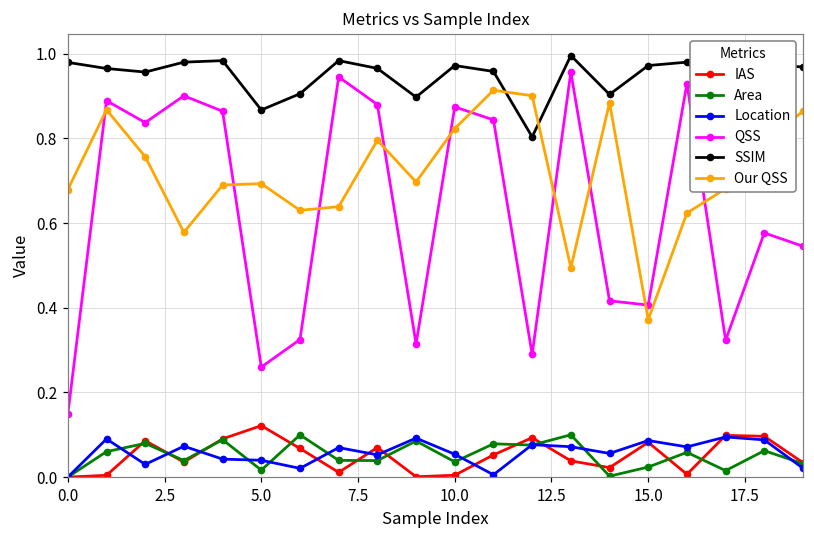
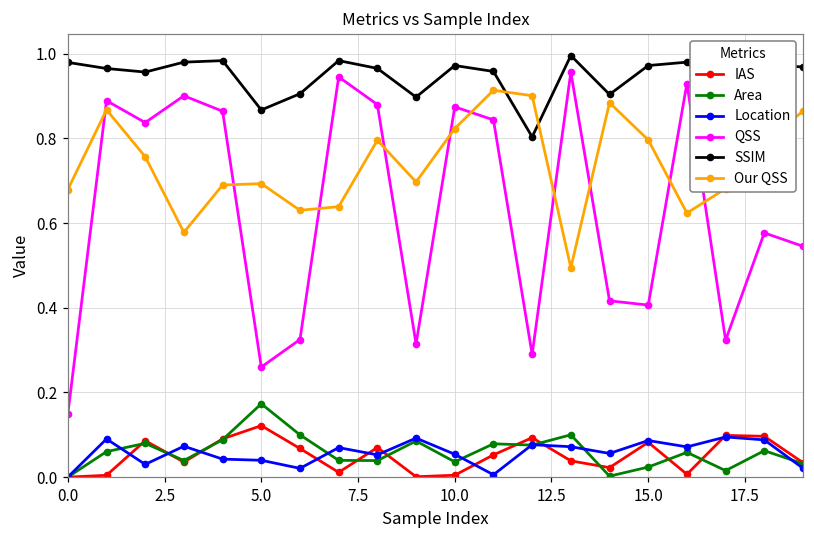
  {
    "IAS": {
      "5.0": 0.12,
      "10.0": 0.00
    },
    "Area": {
-     "5.0": 0.02,
+     "5.0": 0.17,
      "10.0": 0.04,
      "15.0": 0.02
    },
    "Location": {
      "5.0": 0.04,
      "10.0": 0.05
    },
    "QSS": {
      "0.0": 0.15,
      "5.0": 0.26,
      "10.0": 0.87,
      "15.0": 0.41
    },
    "SSIM": {
      "0.0": 0.98,
      "5.0": 0.87,
      "10.0": 0.97,
      "15.0": 0.97
    },
    "Our QSS": {
      "0.0": 0.68,
      "5.0": 0.69,
      "10.0": 0.82,
-     "15.0": 0.37
+     "15.0": 0.80
    }
  }
